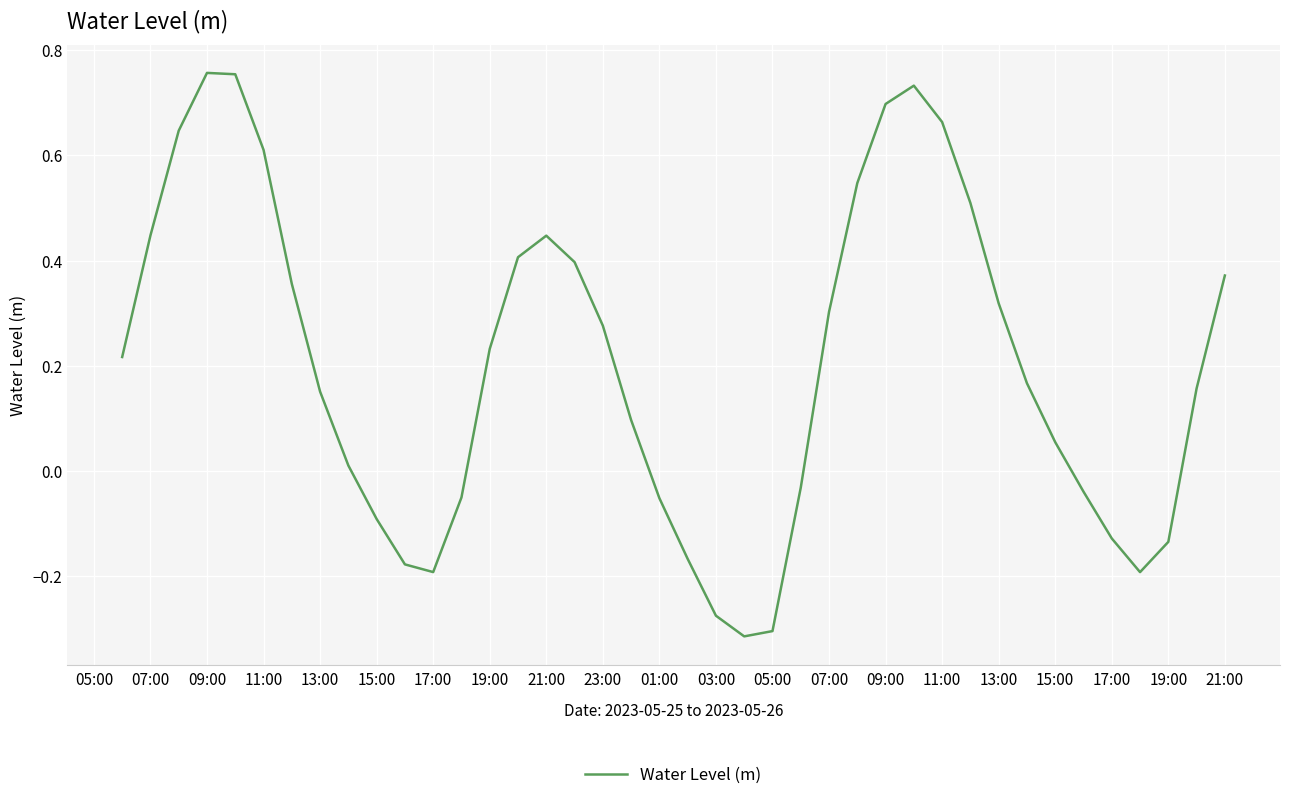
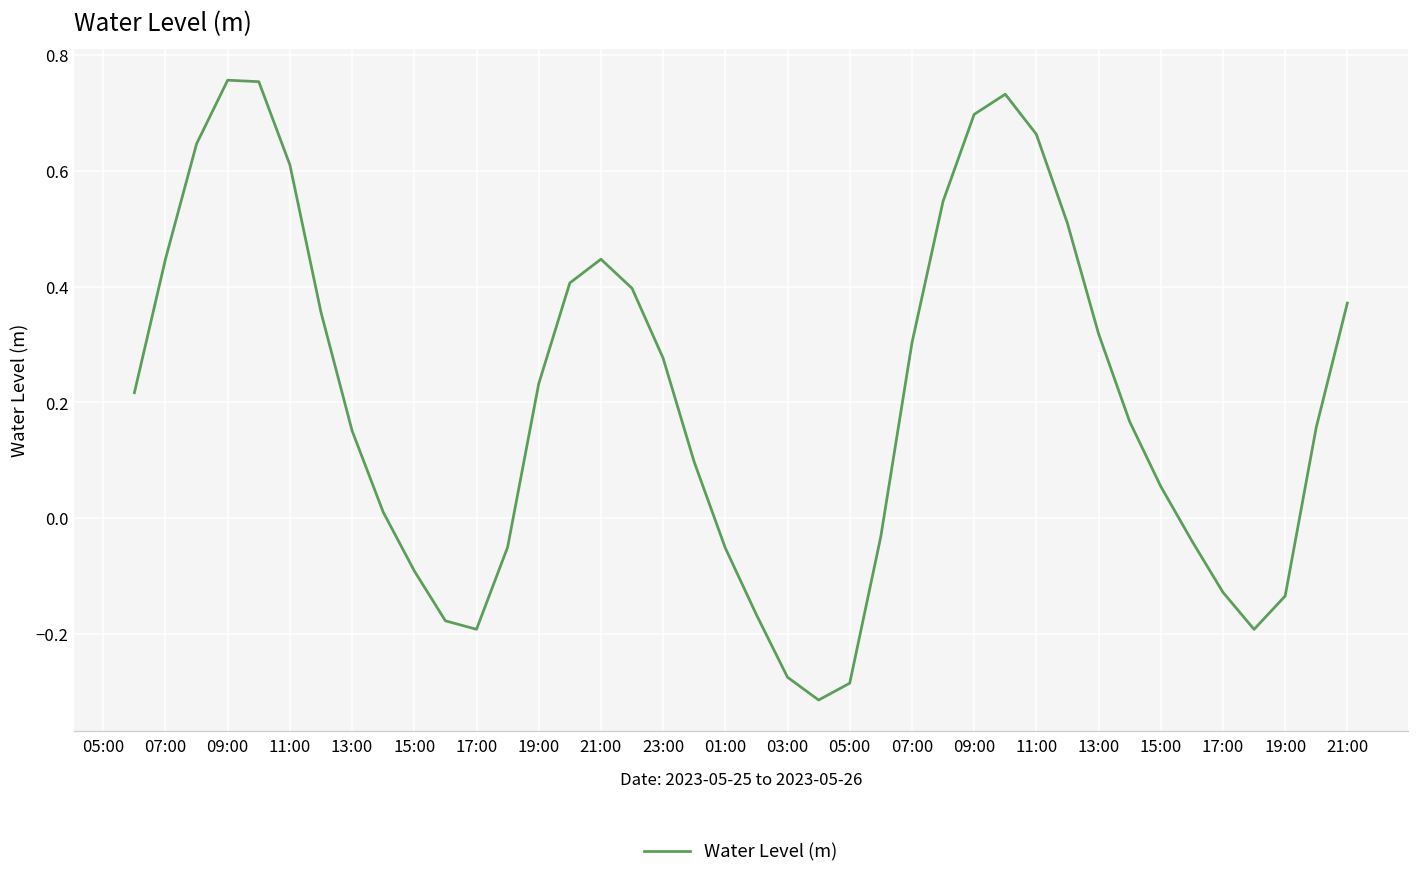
  {
    "23:00": 0.28,
    "01:00": -0.05,
    "03:00": -0.27,
-   "05:00": -0.30
+   "05:00": -0.29
  }
